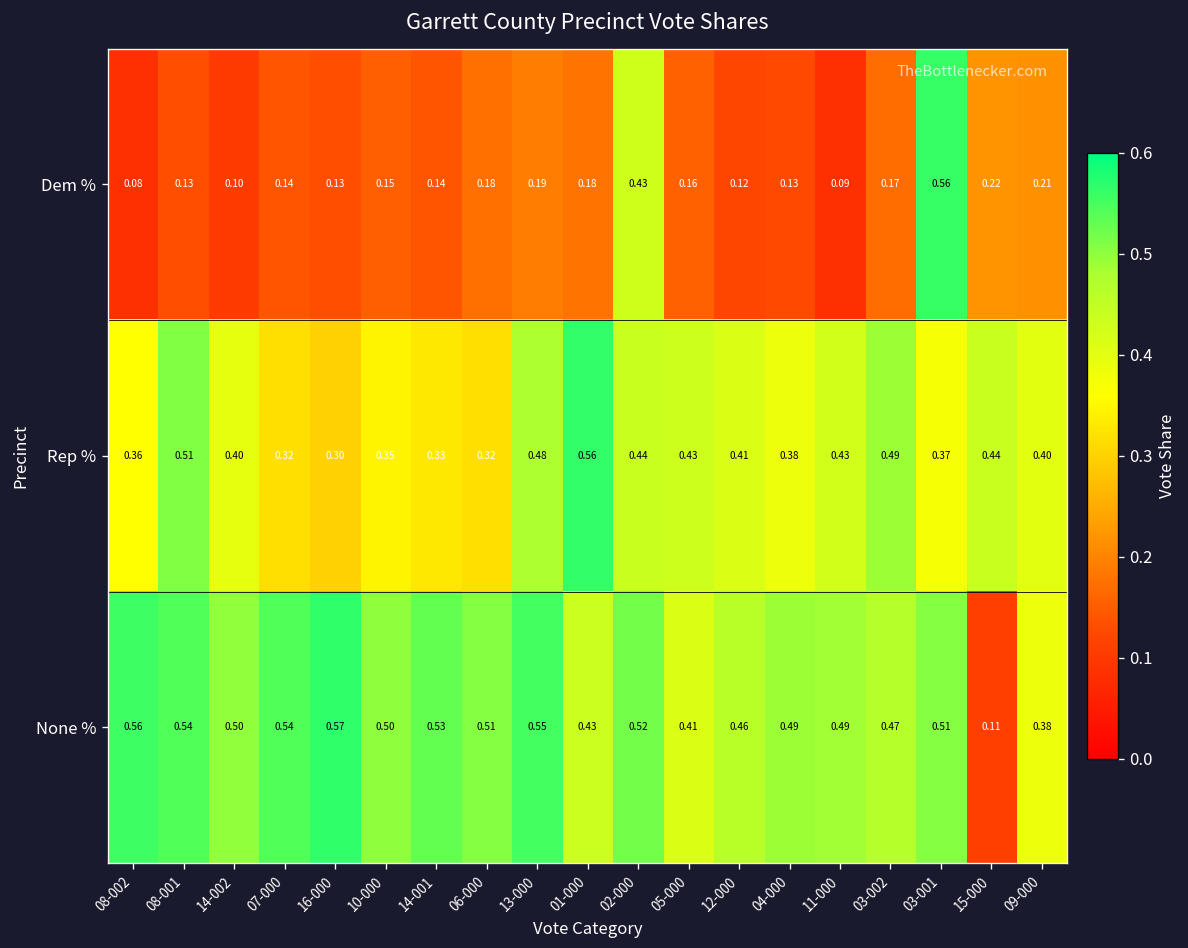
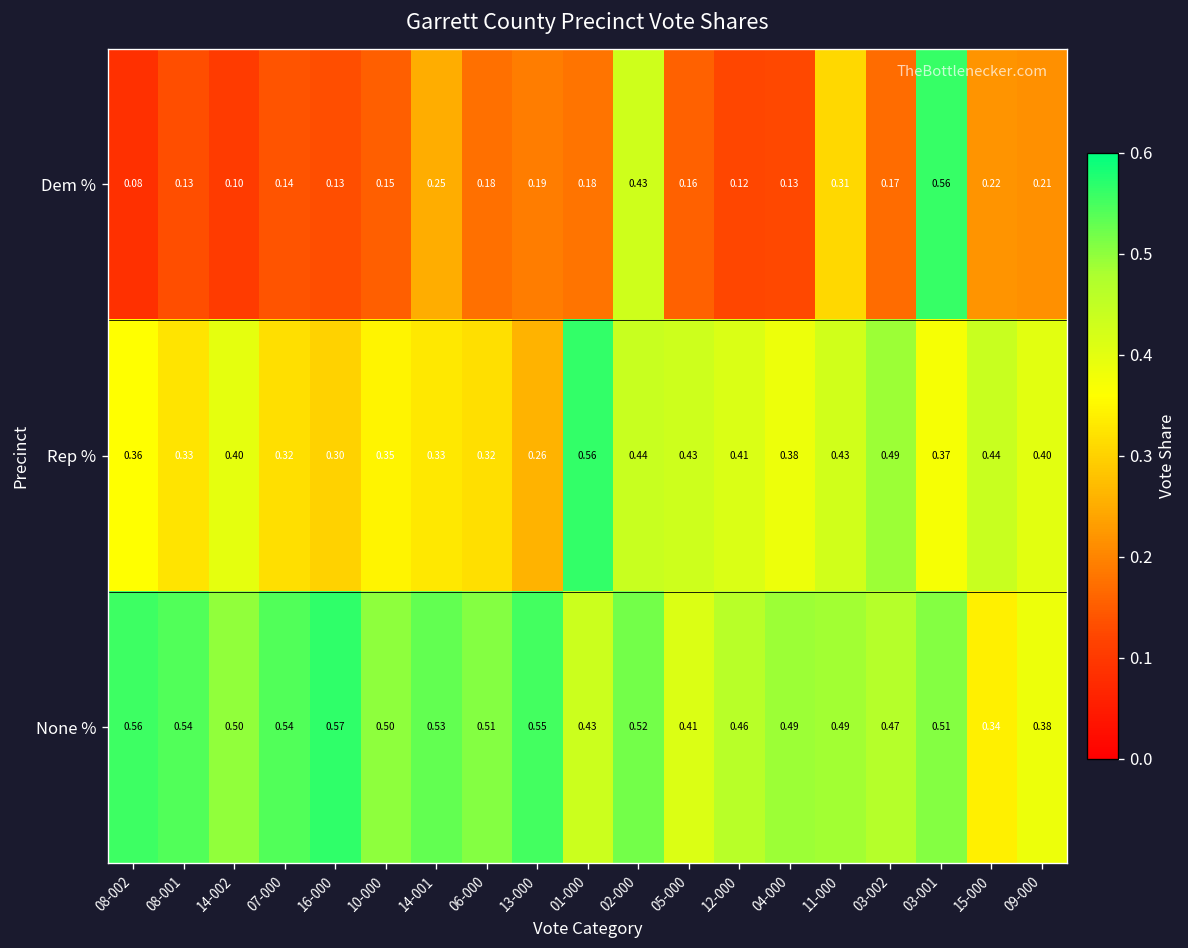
  {
    "Dem %": {
      "08-002": 0.08,
      "08-001": 0.13,
      "14-002": 0.10,
      "07-000": 0.14,
      "16-000": 0.13,
      "10-000": 0.15,
-     "14-001": 0.14,
+     "14-001": 0.25,
      "06-000": 0.18,
      "13-000": 0.19,
      "01-000": 0.18,
      "02-000": 0.43,
      "05-000": 0.16,
      "12-000": 0.12,
      "04-000": 0.13,
-     "11-000": 0.09,
+     "11-000": 0.31,
      "03-002": 0.17,
      "03-001": 0.56,
      "09-000": 0.21
    },
    "Rep %": {
      "08-002": 0.36,
-     "08-001": 0.51,
+     "08-001": 0.33,
      "14-002": 0.40,
      "07-000": 0.32,
      "16-000": 0.30,
      "10-000": 0.35,
      "14-001": 0.33,
      "06-000": 0.32,
-     "13-000": 0.48,
+     "13-000": 0.26,
      "01-000": 0.56,
      "02-000": 0.44,
      "05-000": 0.43,
      "12-000": 0.41,
      "04-000": 0.38,
      "11-000": 0.43,
      "03-002": 0.49,
      "03-001": 0.37,
      "15-000": 0.44,
      "09-000": 0.40
    },
    "None %": {
      "08-002": 0.56,
      "08-001": 0.54,
      "14-002": 0.50,
      "07-000": 0.54,
      "16-000": 0.57,
      "10-000": 0.50,
      "14-001": 0.53,
      "06-000": 0.51,
      "13-000": 0.55,
      "01-000": 0.43,
      "02-000": 0.52,
      "05-000": 0.41,
      "12-000": 0.46,
      "04-000": 0.49,
      "11-000": 0.49,
      "03-002": 0.47,
      "03-001": 0.51,
-     "15-000": 0.11,
+     "15-000": 0.34,
      "09-000": 0.38
    }
  }
